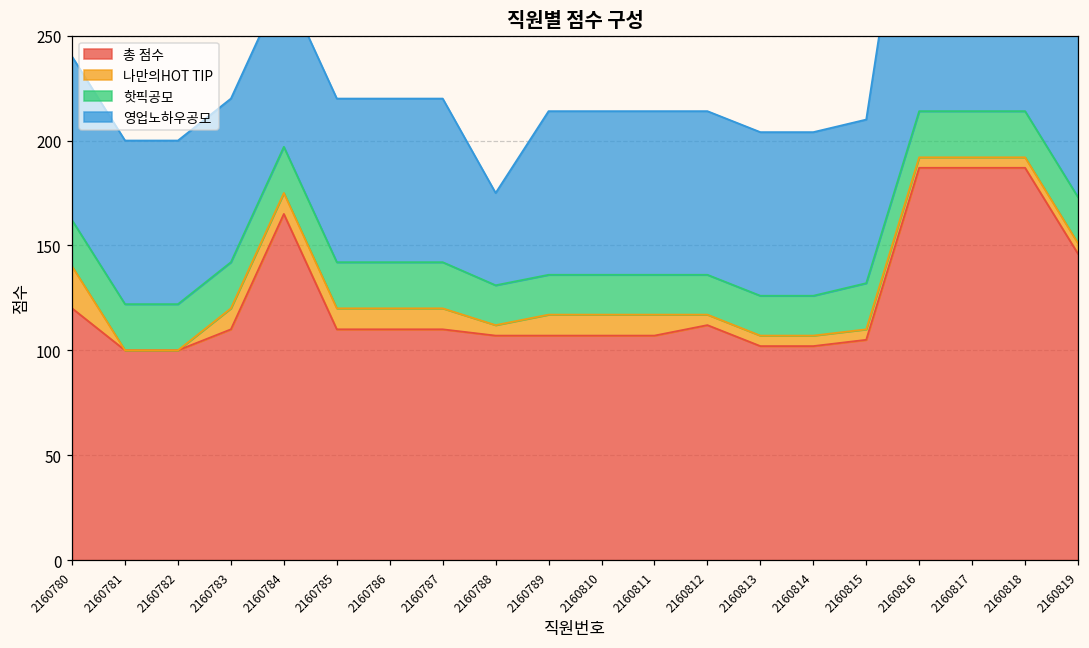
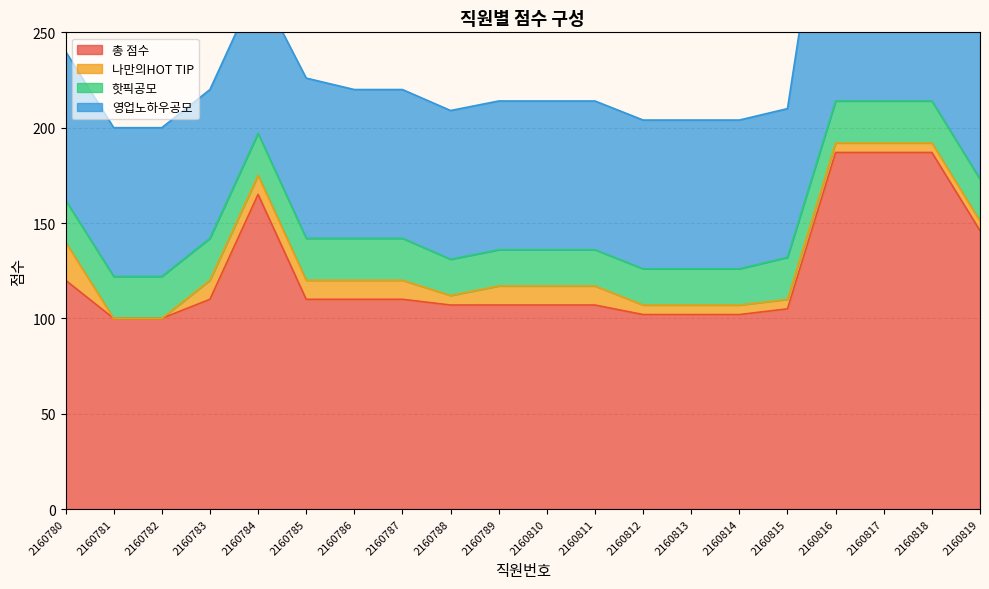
  {
    "총 점수": {
      "2160780": 120,
      "2160783": 110,
      "2160784": 165,
      "2160785": 110,
      "2160786": 110,
      "2160787": 110,
      "2160788": 107,
      "2160789": 107,
      "2160810": 107,
      "2160811": 107,
-     "2160812": 112,
+     "2160812": 102,
      "2160813": 102,
      "2160814": 102,
      "2160815": 105,
      "2160816": 187,
      "2160817": 187,
      "2160818": 187,
      "2160819": 146
    },
    "나만의HOT TIP": {
      "2160780": 20,
      "2160783": 10,
      "2160784": 10,
      "2160785": 10,
      "2160786": 10,
      "2160787": 10,
      "2160788": 5,
      "2160789": 10,
      "2160810": 10,
      "2160811": 10,
      "2160812": 5,
      "2160813": 5,
      "2160814": 5,
      "2160815": 5,
      "2160816": 5,
      "2160817": 5,
      "2160818": 5,
      "2160819": 5
    },
    "핫픽공모": {
      "2160780": 22,
      "2160781": 22,
      "2160782": 22,
      "2160783": 22,
      "2160784": 22,
      "2160785": 22,
      "2160786": 22,
      "2160787": 22,
      "2160788": 19,
      "2160789": 19,
      "2160810": 19,
      "2160811": 19,
      "2160812": 19,
      "2160813": 19,
      "2160814": 19,
      "2160815": 22,
      "2160816": 22,
      "2160817": 22,
      "2160818": 22,
      "2160819": 22
    },
    "영업노하우공모": {
      "2160780": 78,
      "2160781": 78,
      "2160782": 78,
      "2160783": 78,
-     "2160785": 78,
+     "2160785": 84,
      "2160786": 78,
      "2160787": 78,
-     "2160788": 44,
+     "2160788": 78,
      "2160789": 78,
      "2160810": 78,
      "2160811": 78,
      "2160812": 78,
      "2160813": 78,
      "2160814": 78,
      "2160815": 78
    }
  }
